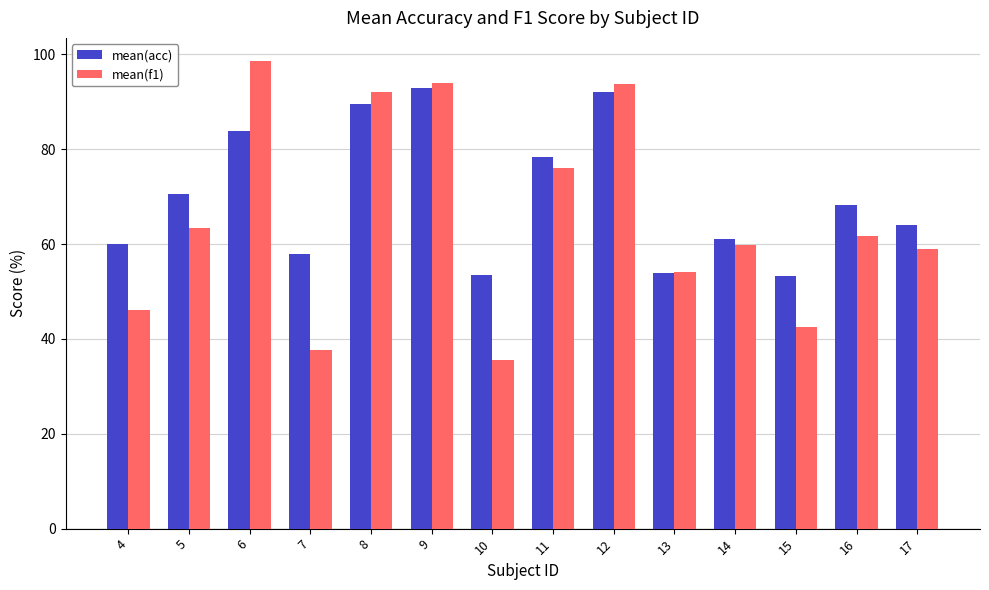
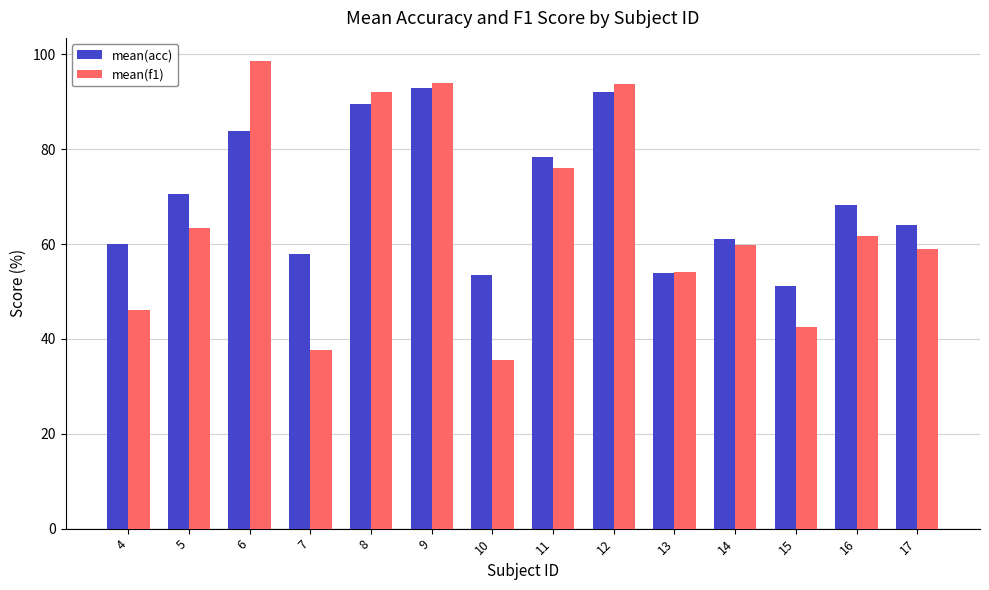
  {
    "mean(acc)": {
      "4": 60,
      "5": 71,
      "6": 84,
      "7": 58,
      "8": 90,
      "9": 93,
      "10": 54,
      "11": 78,
      "12": 92,
      "13": 54,
      "14": 61,
-     "15": 53,
+     "15": 51,
      "16": 68,
      "17": 64
    },
    "mean(f1)": {
      "4": 46,
      "5": 63,
      "6": 99,
      "7": 38,
      "8": 92,
      "9": 94,
      "10": 36,
      "11": 76,
      "12": 94,
      "13": 54,
      "14": 60,
      "15": 43,
      "16": 62,
      "17": 59
    }
  }
